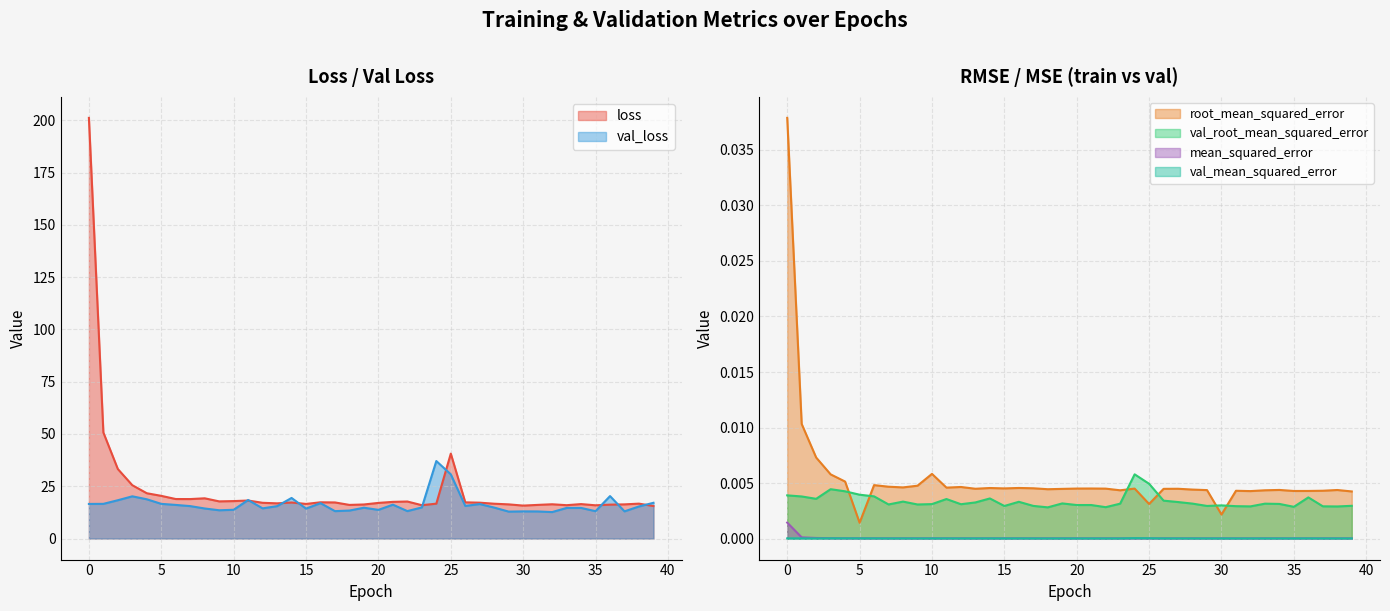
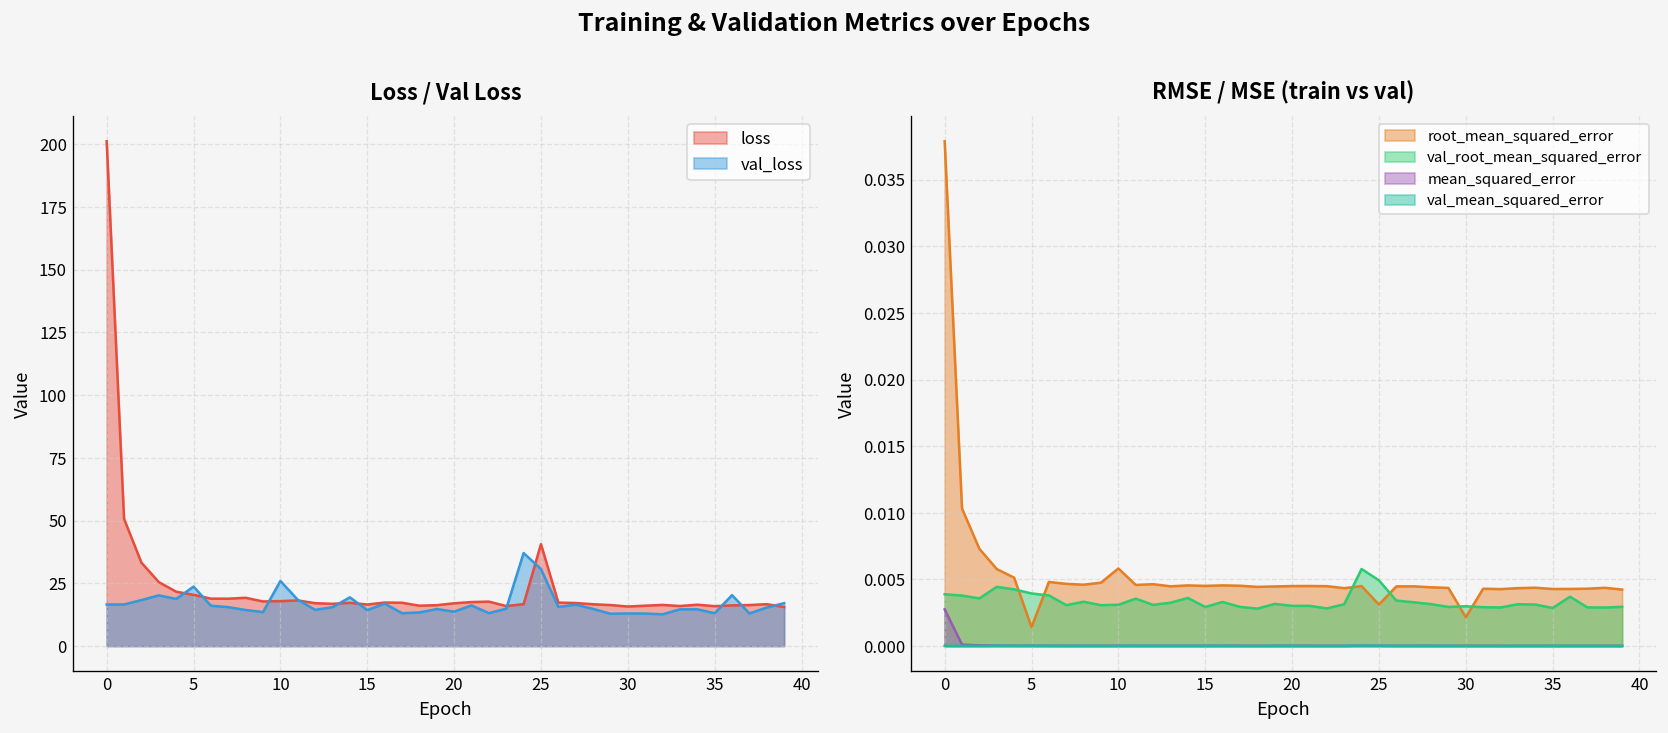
  {
    "Loss / Val Loss": {
      "loss": {
        "0": 201,
        "5": 20,
        "10": 18,
        "15": 17,
        "20": 17,
        "25": 41,
        "30": 16,
        "35": 16
      },
      "val_loss": {
        "0": 17,
-       "5": 17,
-       "10": 14,
+       "5": 24,
+       "10": 26,
        "15": 14,
        "20": 14,
        "25": 31,
        "30": 13,
        "35": 13
      }
    },
    "RMSE / MSE (train vs val)": {
      "root_mean_squared_error": {
        "0": 0.0379,
        "5": 0.0014,
        "10": 0.0058,
        "15": 0.0045,
        "20": 0.0045,
        "25": 0.0031,
        "30": 0.0022,
        "35": 0.0043
      },
      "mean_squared_error": {
-       "0": 0.0014
+       "0": 0.0028
      }
    }
  }
